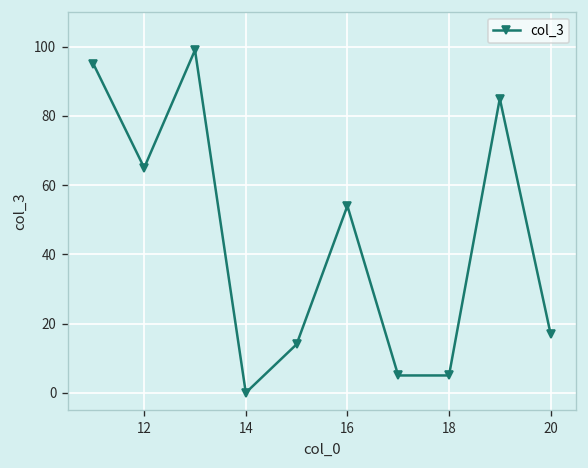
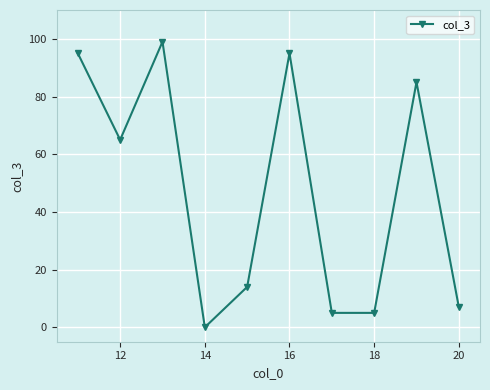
  {
    "12": 65,
    "14": 0,
-   "16": 54,
+   "16": 95,
    "18": 5,
-   "20": 17
+   "20": 7
  }
